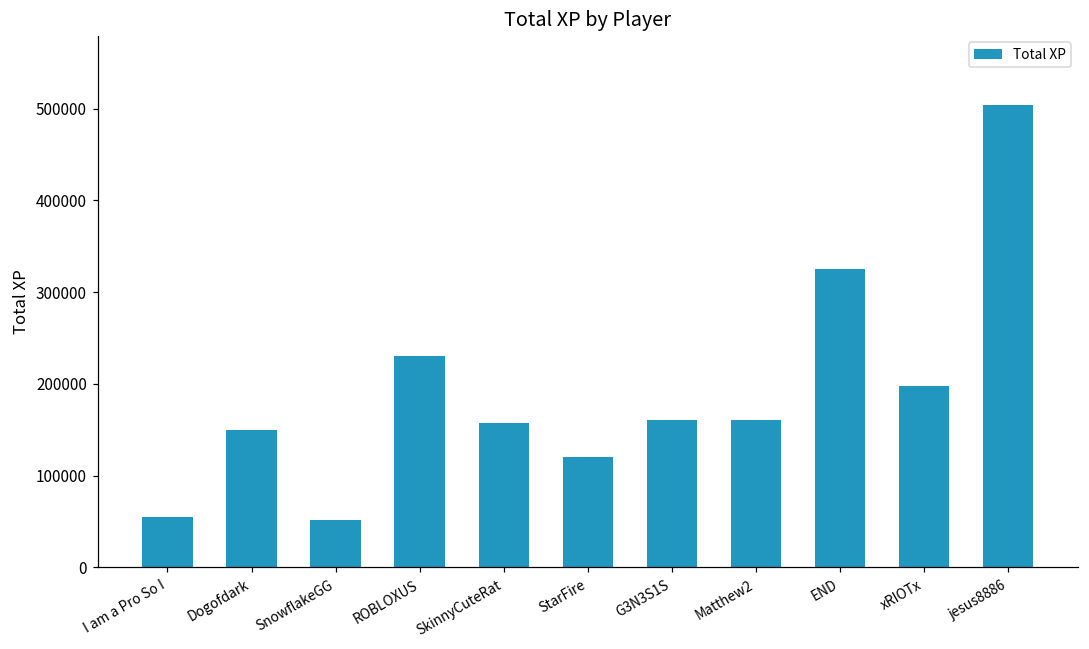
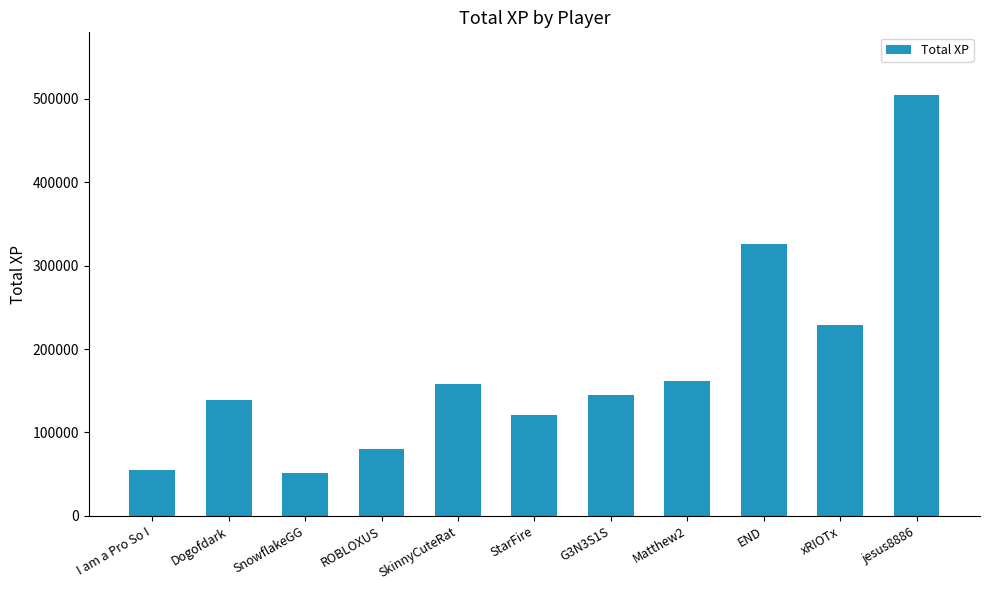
  {
    "I am a Pro So I": 60000,
-   "Dogofdark": 150000,
+   "Dogofdark": 140000,
    "SnowflakeGG": 50000,
-   "ROBLOXUS": 230000,
+   "ROBLOXUS": 80000,
    "SkinnyCuteRat": 160000,
    "StarFire": 120000,
-   "G3N3S1S": 160000,
+   "G3N3S1S": 150000,
    "Matthew2": 160000,
    "END": 330000,
-   "xRIOTx": 200000,
+   "xRIOTx": 230000,
    "jesus8886": 500000
  }
